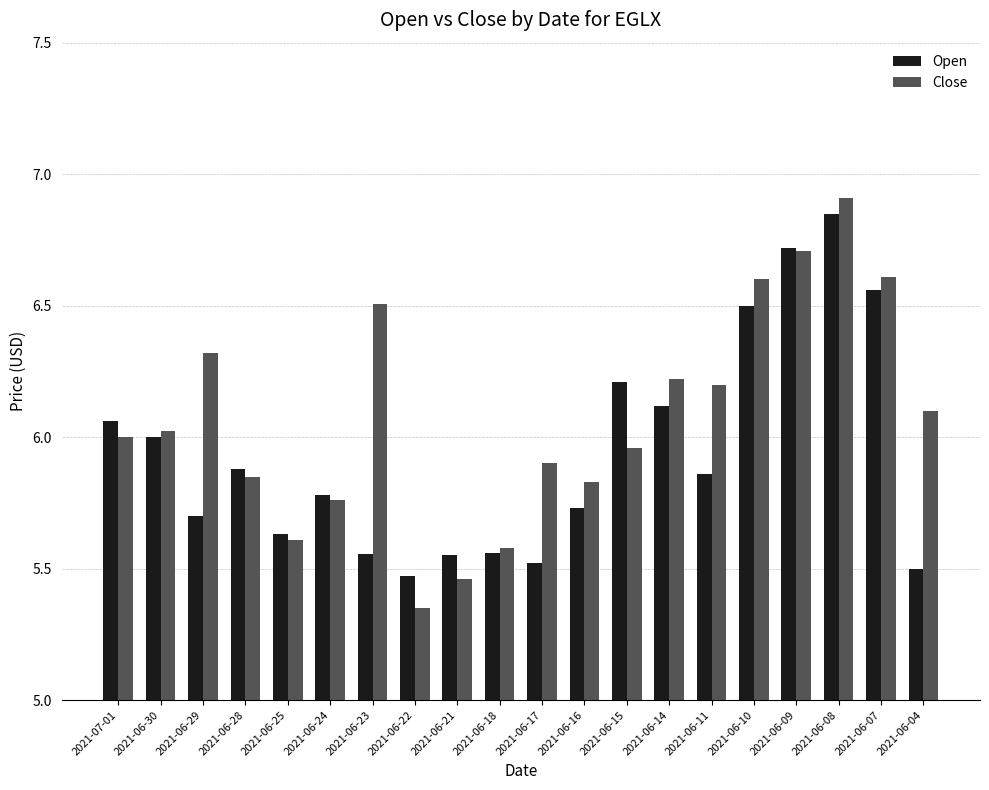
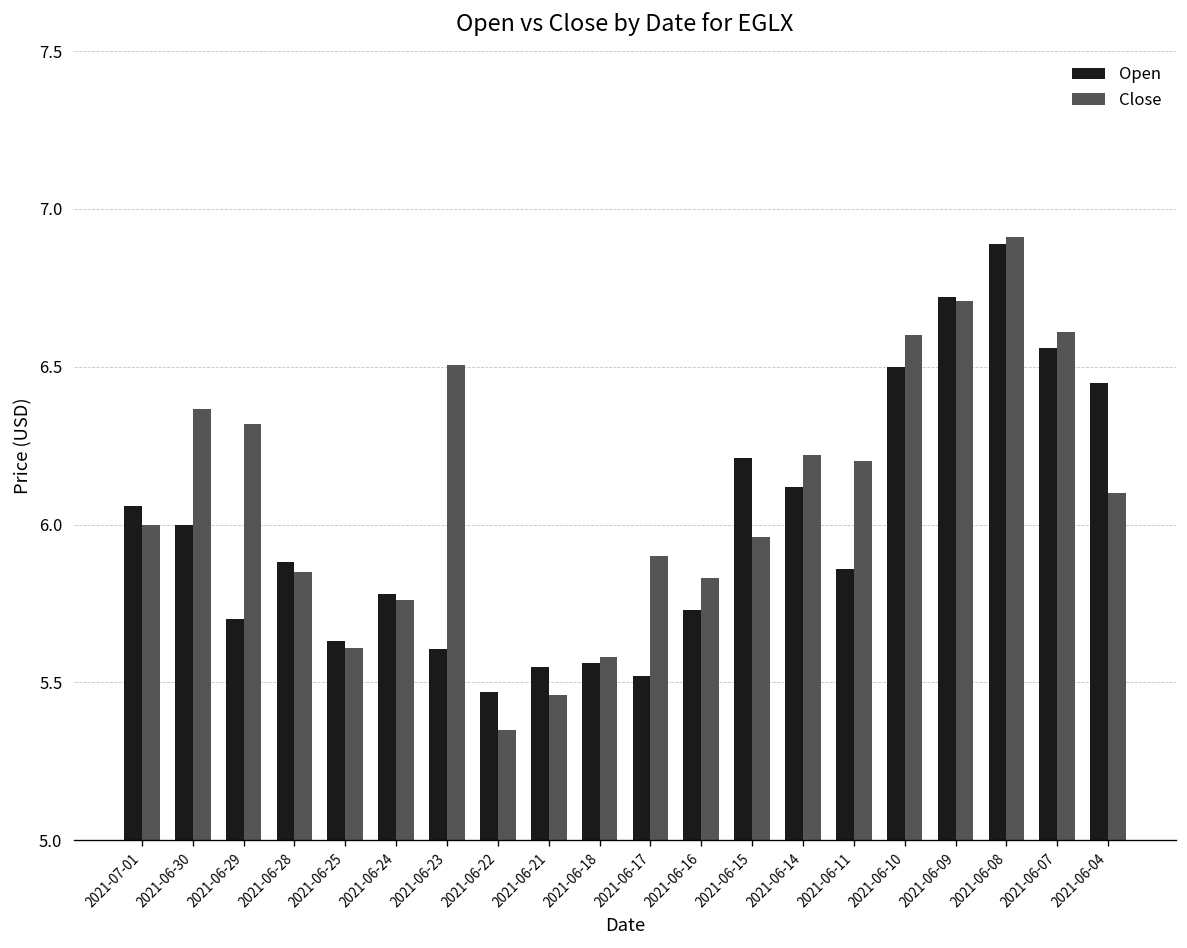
  {
    "Open": {
      "2021-07-01": 6.06,
      "2021-06-30": 6.00,
      "2021-06-29": 5.70,
      "2021-06-28": 5.88,
      "2021-06-25": 5.63,
      "2021-06-24": 5.78,
-     "2021-06-23": 5.55,
+     "2021-06-23": 5.61,
      "2021-06-22": 5.47,
      "2021-06-21": 5.55,
      "2021-06-18": 5.56,
      "2021-06-17": 5.52,
      "2021-06-16": 5.73,
      "2021-06-15": 6.21,
      "2021-06-14": 6.12,
      "2021-06-11": 5.86,
      "2021-06-10": 6.50,
      "2021-06-09": 6.72,
-     "2021-06-08": 6.85,
+     "2021-06-08": 6.89,
      "2021-06-07": 6.56,
-     "2021-06-04": 5.50
+     "2021-06-04": 6.45
    },
    "Close": {
      "2021-07-01": 6.00,
-     "2021-06-30": 6.02,
+     "2021-06-30": 6.37,
      "2021-06-29": 6.32,
      "2021-06-28": 5.85,
      "2021-06-25": 5.61,
      "2021-06-24": 5.76,
      "2021-06-23": 6.50,
      "2021-06-22": 5.35,
      "2021-06-21": 5.46,
      "2021-06-18": 5.58,
      "2021-06-17": 5.90,
      "2021-06-16": 5.83,
      "2021-06-15": 5.96,
      "2021-06-14": 6.22,
      "2021-06-11": 6.20,
      "2021-06-10": 6.60,
      "2021-06-09": 6.71,
      "2021-06-08": 6.91,
      "2021-06-07": 6.61,
      "2021-06-04": 6.10
    }
  }
